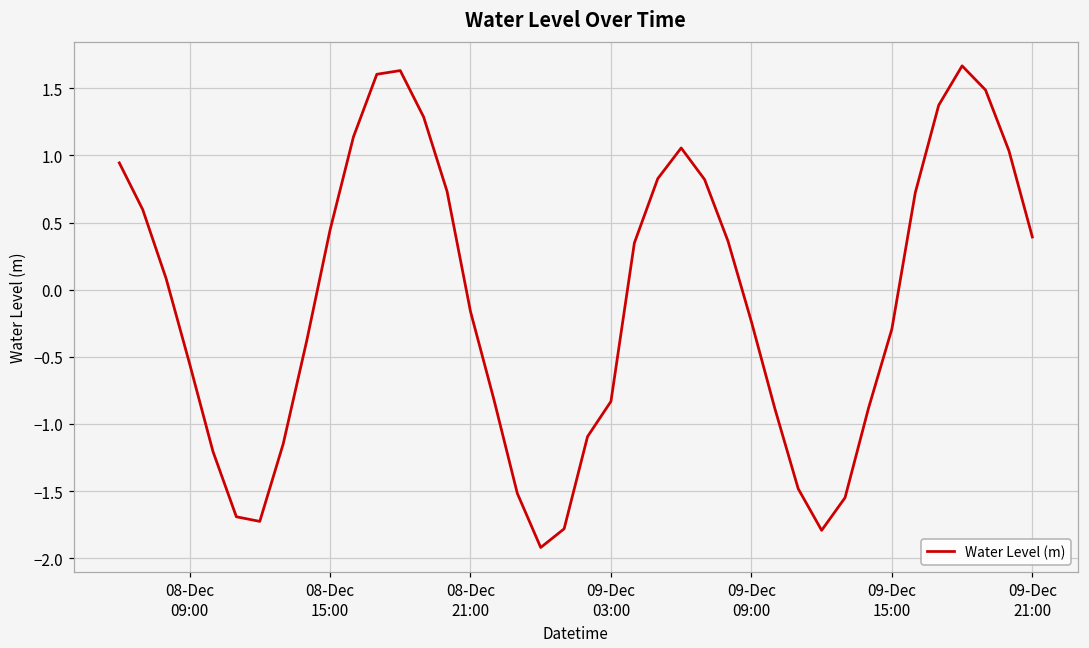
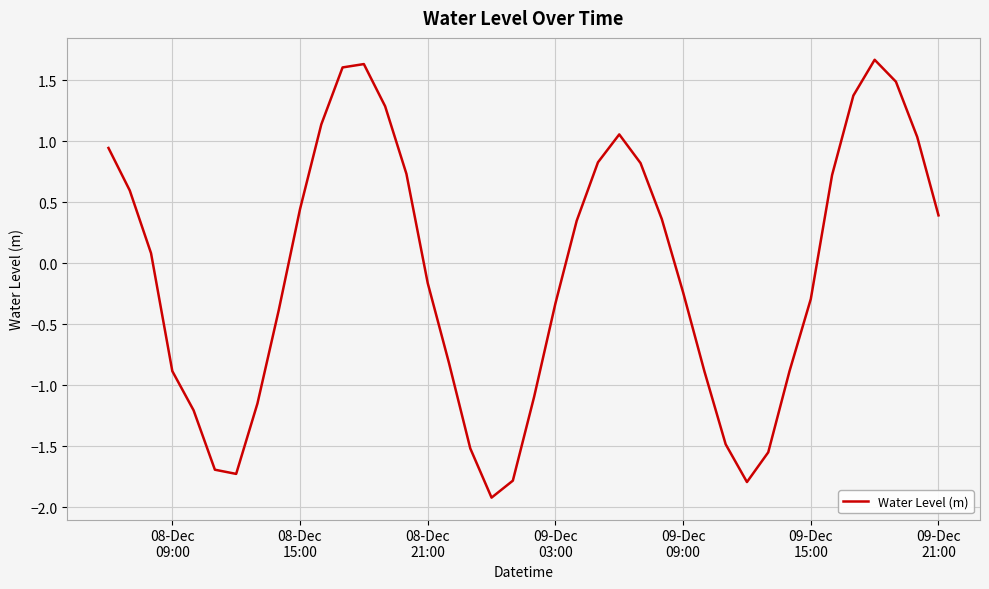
  {
-   "08-Dec 09:00": -0.55,
+   "08-Dec 09:00": -0.88,
    "08-Dec 15:00": 0.44,
    "08-Dec 21:00": -0.16,
-   "09-Dec 03:00": -0.83,
+   "09-Dec 03:00": -0.33,
    "09-Dec 09:00": -0.24,
    "09-Dec 15:00": -0.29,
    "09-Dec 21:00": 0.39
  }
